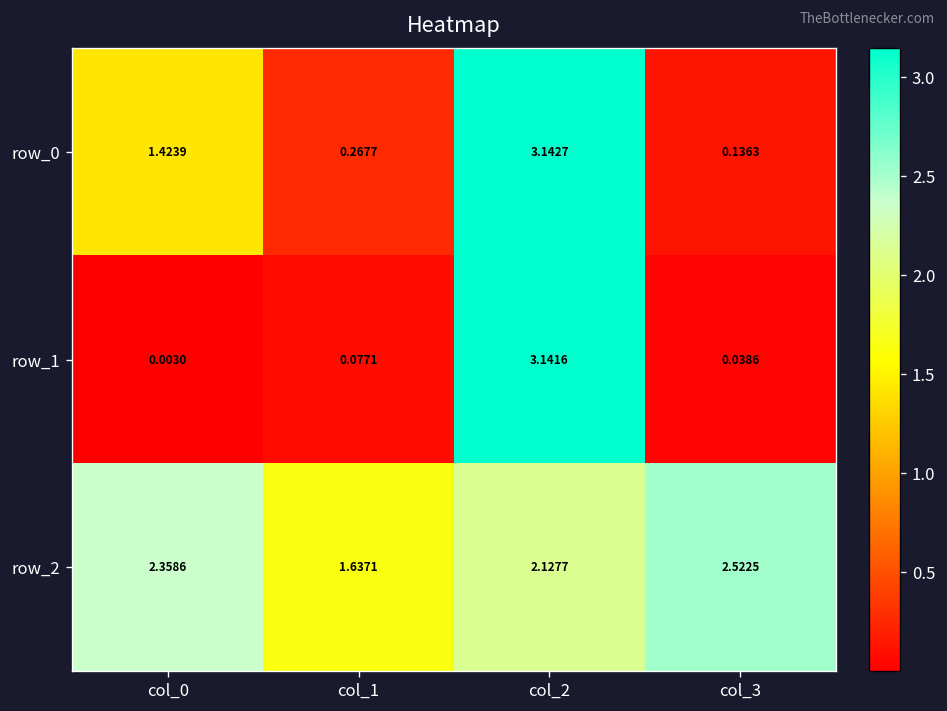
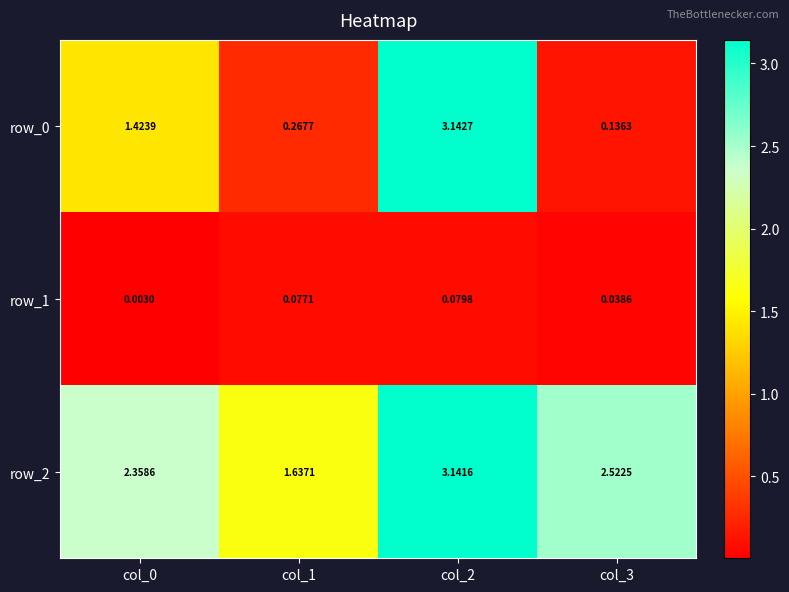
  {
    "row_0": {
      "col_0": 1.4239,
      "col_1": 0.2677,
      "col_2": 3.1427,
      "col_3": 0.1363
    },
    "row_1": {
      "col_0": 0.0030,
      "col_1": 0.0771,
-     "col_2": 3.1416,
+     "col_2": 0.0798,
      "col_3": 0.0386
    },
    "row_2": {
      "col_0": 2.3586,
      "col_1": 1.6371,
-     "col_2": 2.1277,
+     "col_2": 3.1416,
      "col_3": 2.5225
    }
  }
